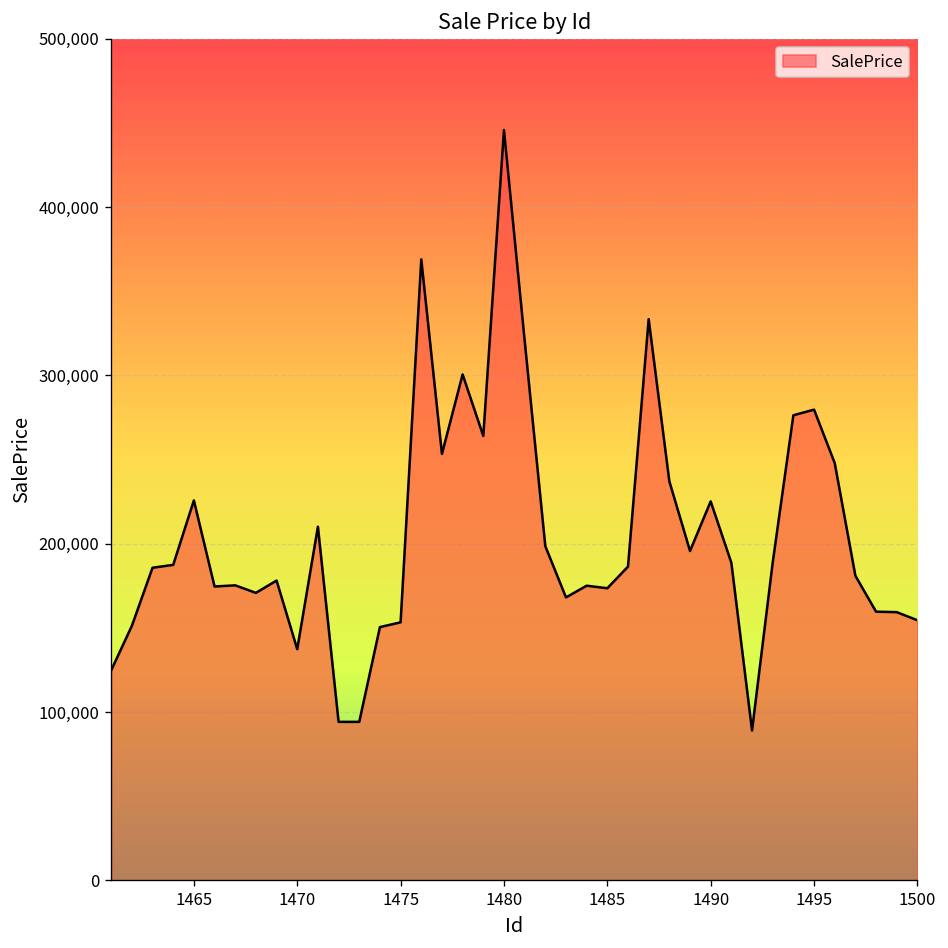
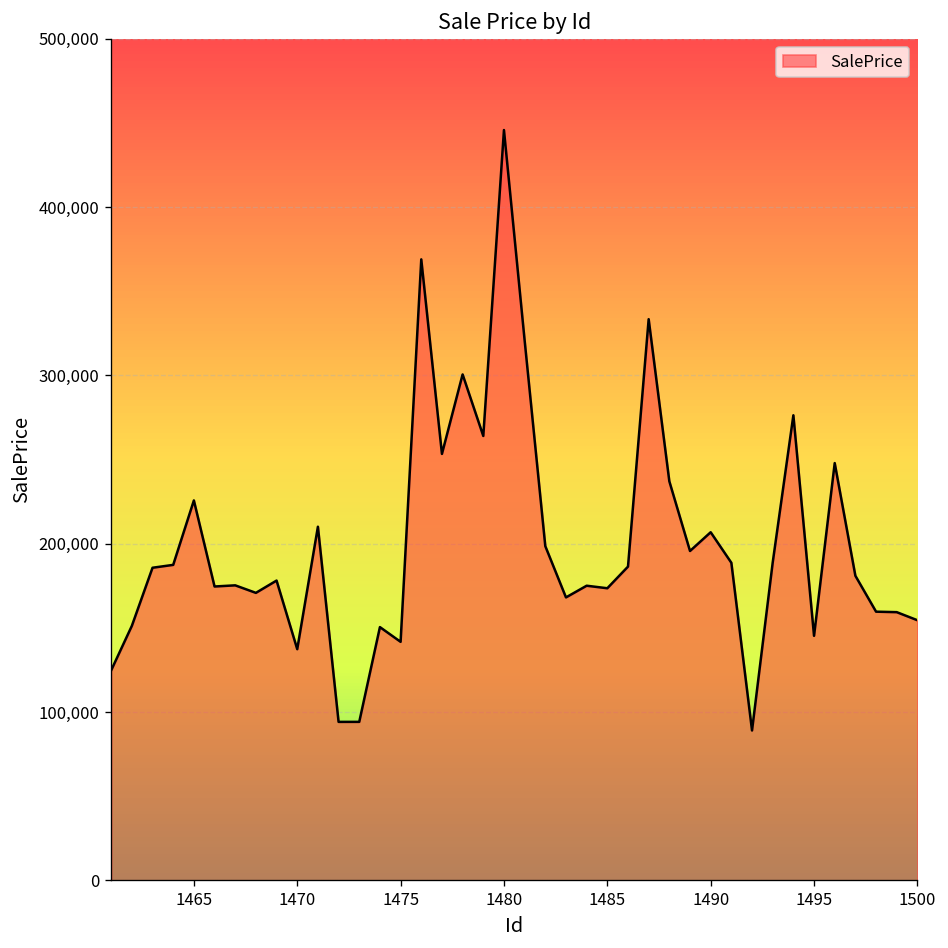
  {
    "1465": "226,000",
    "1470": "137,000",
-   "1475": "153,000",
+   "1475": "142,000",
    "1480": "446,000",
    "1485": "174,000",
-   "1490": "225,000",
-   "1495": "280,000",
+   "1490": "207,000",
+   "1495": "145,000",
    "1500": "155,000"
  }
